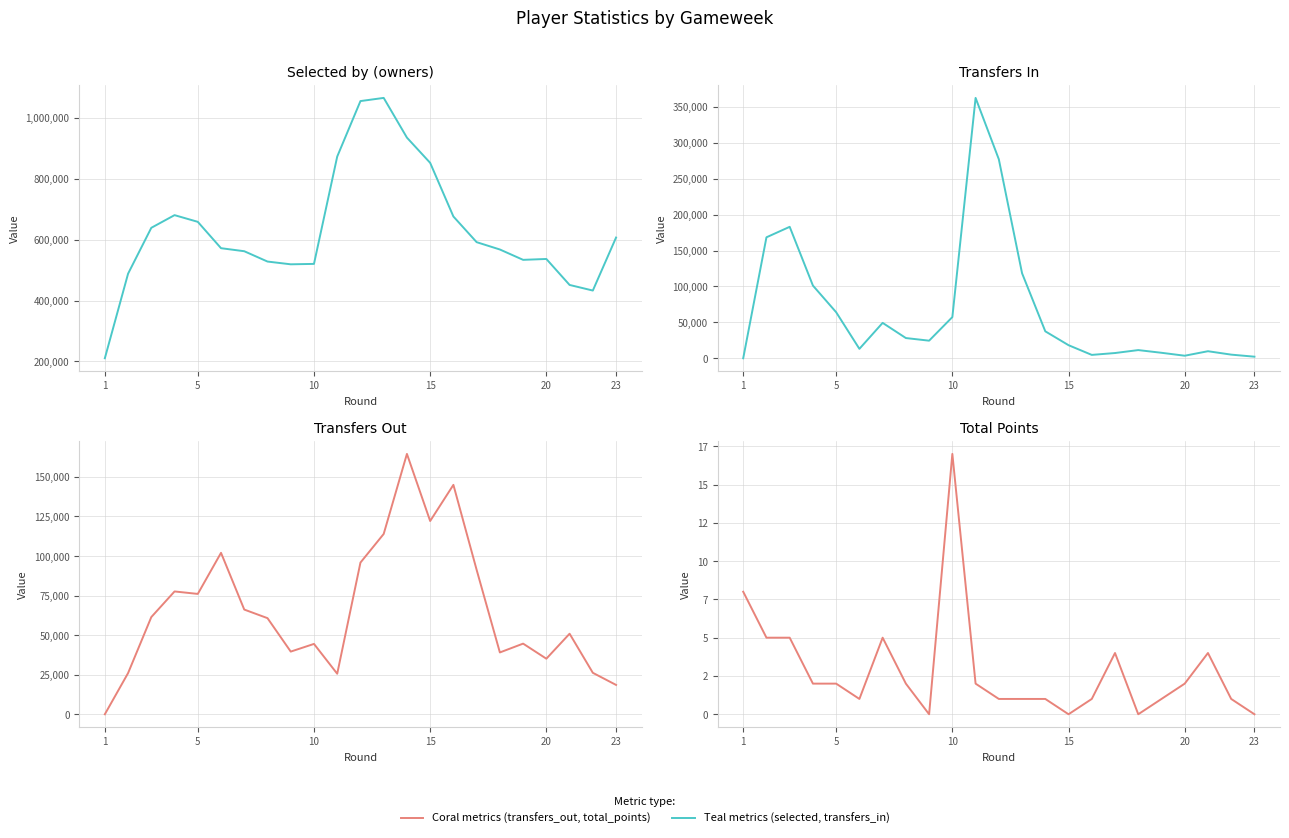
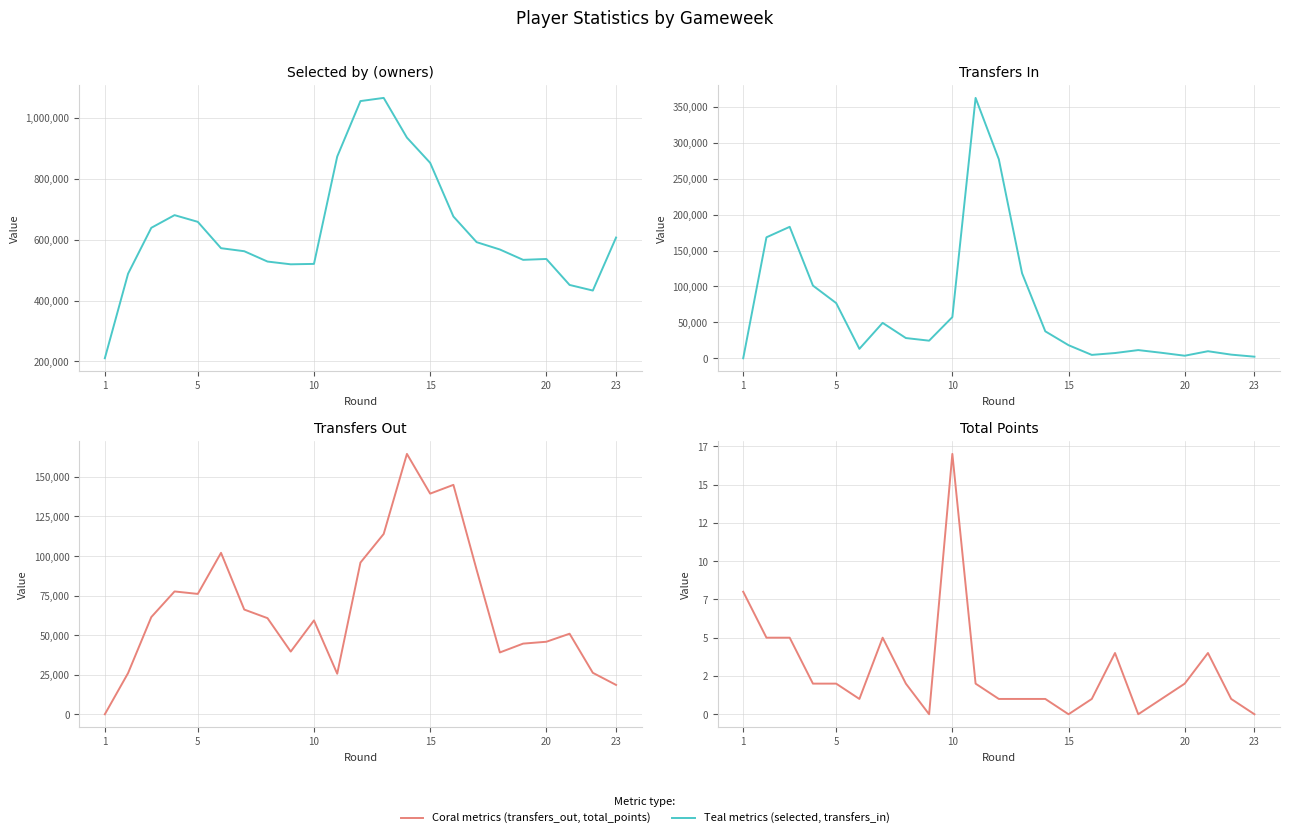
  {
    "Selected by (owners)": {
      "1": "210,000",
      "5": "660,000",
      "10": "520,000",
      "15": "850,000",
      "20": "540,000",
      "23": "610,000"
    },
    "Transfers In": {
      "1": "0",
-     "5": "60,000",
+     "5": "80,000",
      "10": "60,000",
      "15": "20,000",
      "20": "0",
      "23": "0"
    },
    "Transfers Out": {
      "1": "0",
      "5": "76,000",
-     "10": "44,000",
-     "15": "122,000",
-     "20": "35,000",
+     "10": "59,000",
+     "15": "139,000",
+     "20": "46,000",
      "23": "19,000"
    }
  }
